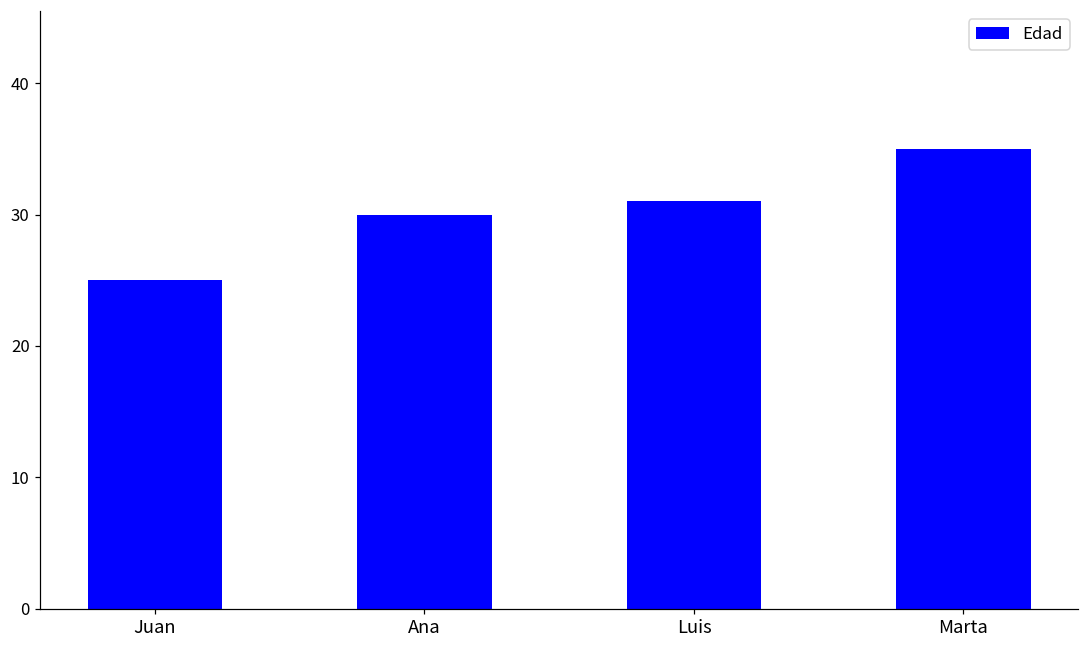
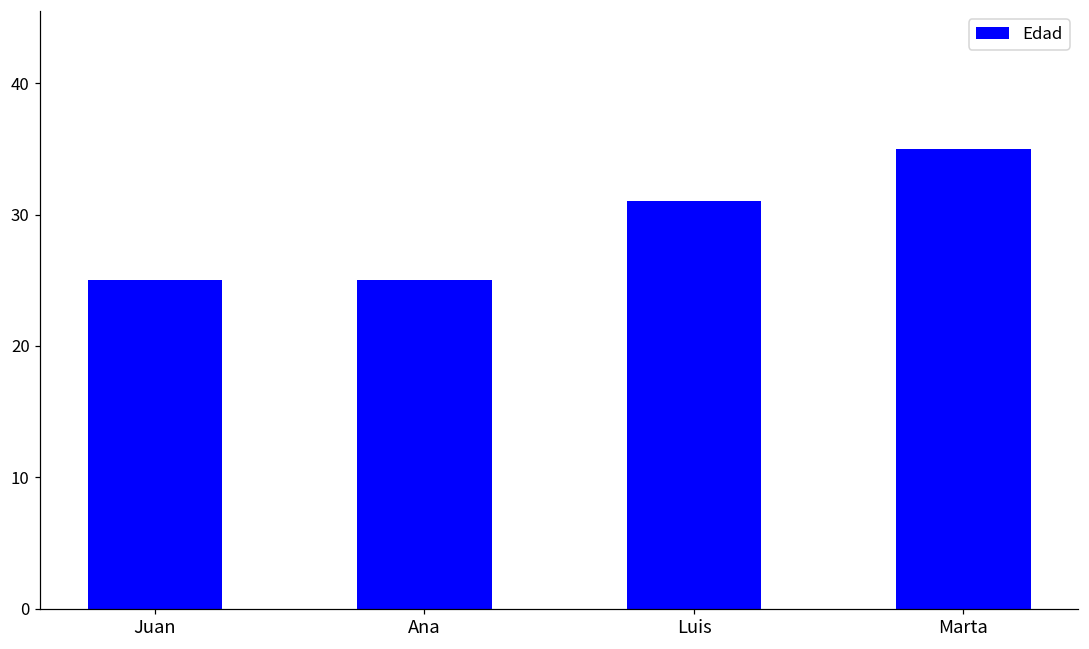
  {
    "Juan": 25,
-   "Ana": 30,
+   "Ana": 25,
    "Luis": 31,
    "Marta": 35
  }
